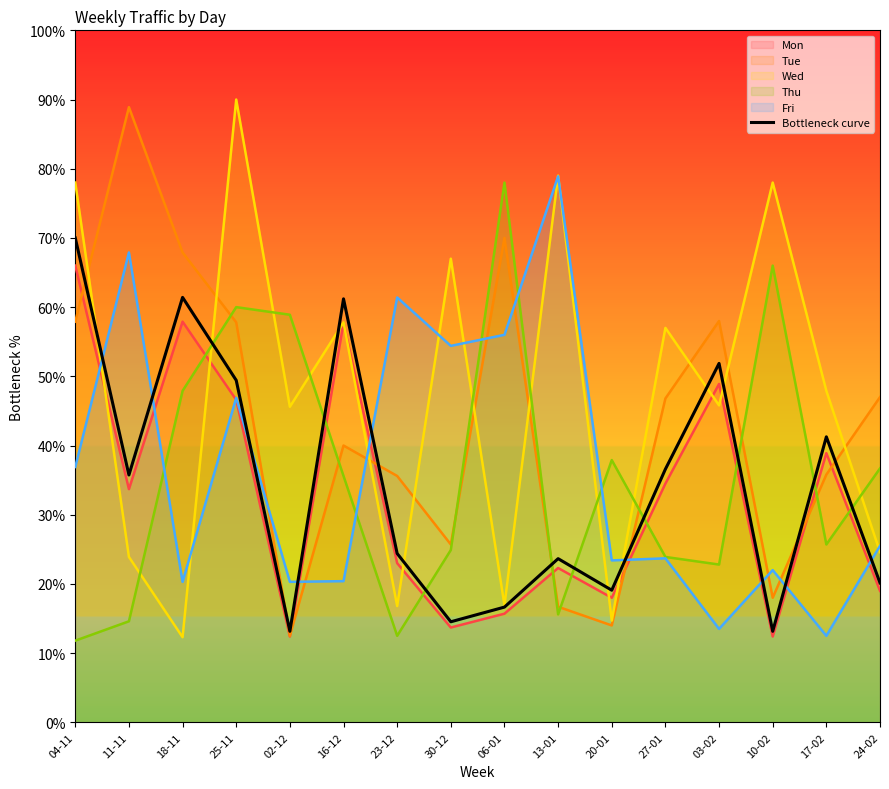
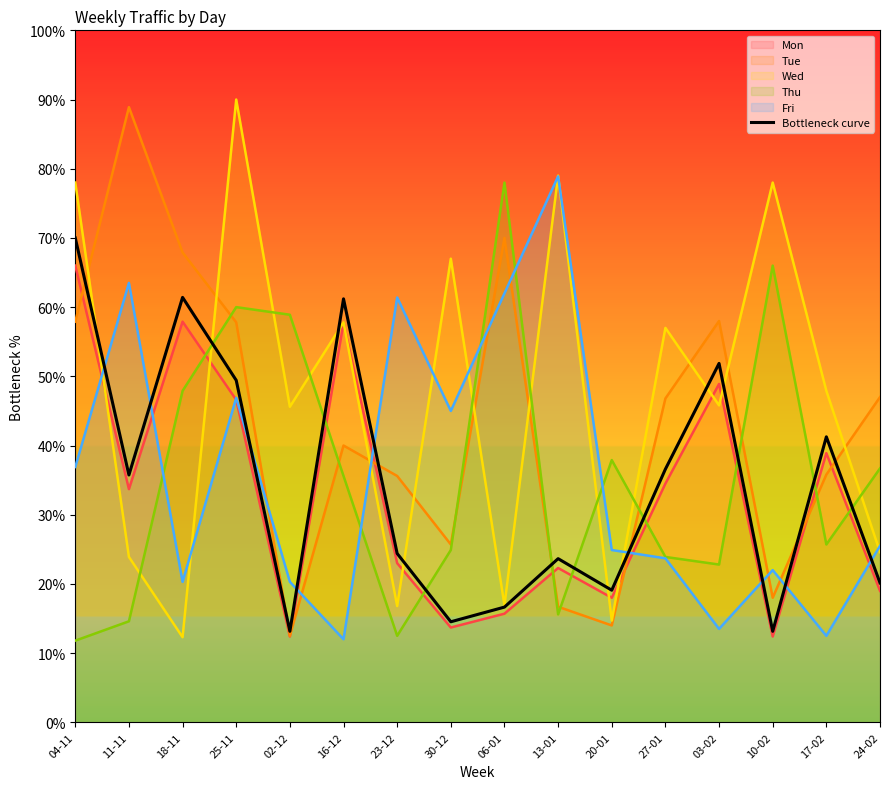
  {
    "Fri": {
      "04-11": "37%",
-     "11-11": "68%",
+     "11-11": "64%",
      "18-11": "20%",
      "02-12": "20%",
-     "16-12": "20%",
+     "16-12": "12%",
      "23-12": "61%",
-     "30-12": "54%",
-     "06-01": "56%",
-     "20-01": "23%",
+     "30-12": "45%",
+     "06-01": "62%",
+     "20-01": "25%",
      "03-02": "14%",
      "10-02": "22%",
      "17-02": "13%",
      "24-02": "26%"
    },
    "Bottleneck curve": {
      "04-11": "70%",
      "11-11": "36%",
      "18-11": "61%",
      "25-11": "49%",
      "02-12": "13%",
      "16-12": "61%",
      "23-12": "24%",
      "30-12": "15%",
      "13-01": "24%",
      "20-01": "19%",
      "27-01": "37%",
      "03-02": "52%",
      "10-02": "13%",
      "17-02": "41%",
      "24-02": "20%"
    }
  }
